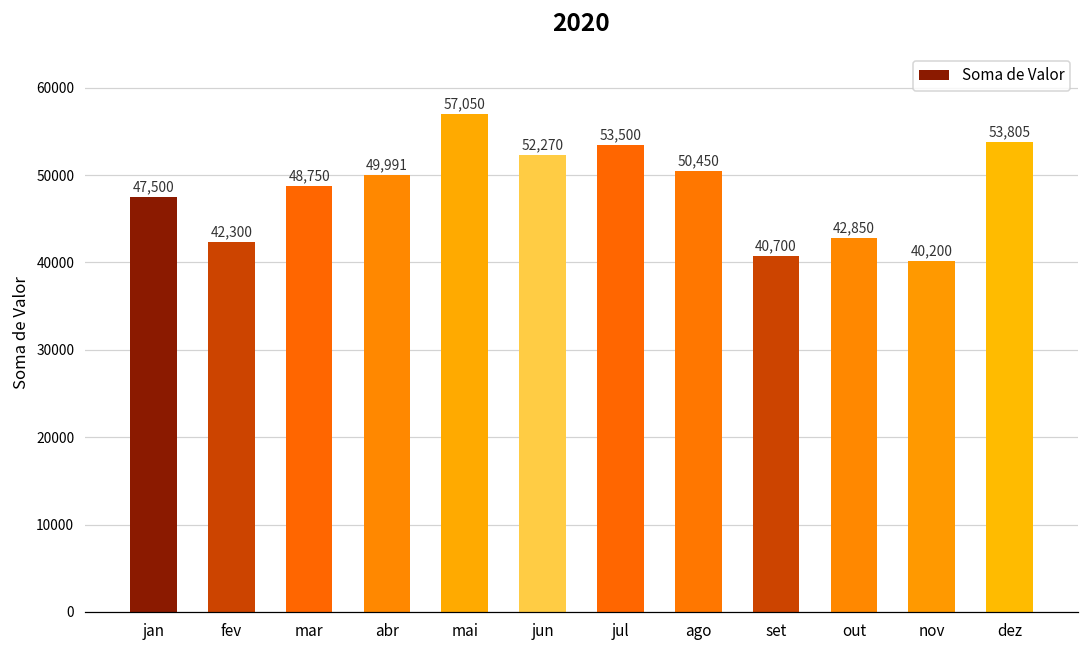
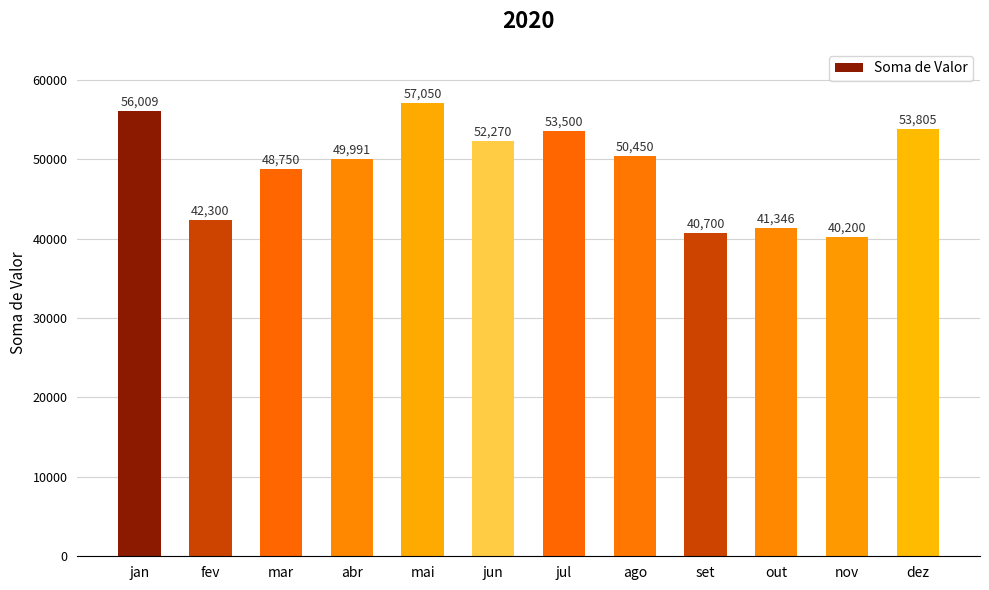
  {
-   "jan": "47,500",
+   "jan": "56,009",
    "fev": "42,300",
    "mar": "48,750",
    "abr": "49,991",
    "mai": "57,050",
    "jun": "52,270",
    "jul": "53,500",
    "ago": "50,450",
    "set": "40,700",
-   "out": "42,850",
+   "out": "41,346",
    "nov": "40,200",
    "dez": "53,805"
  }
